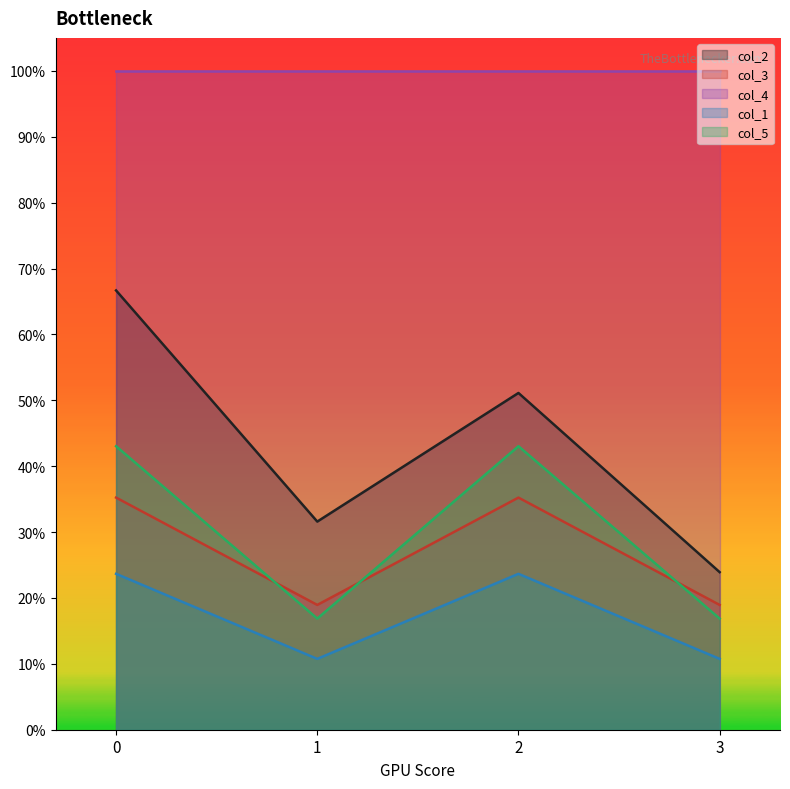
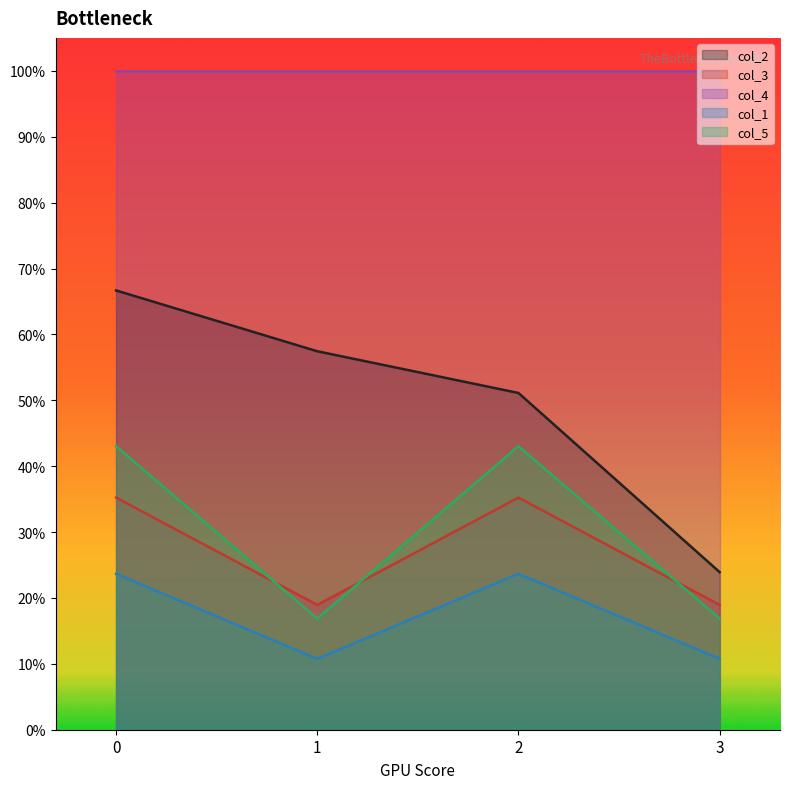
  {
    "col_2": {
      "0": "67%",
-     "1": "32%",
+     "1": "57%",
      "2": "51%",
      "3": "24%"
    },
    "col_3": {
      "0": "35%",
      "1": "19%",
      "2": "35%",
      "3": "19%"
    },
    "col_4": {
      "0": "100%",
      "1": "100%",
      "2": "100%"
    }
  }
